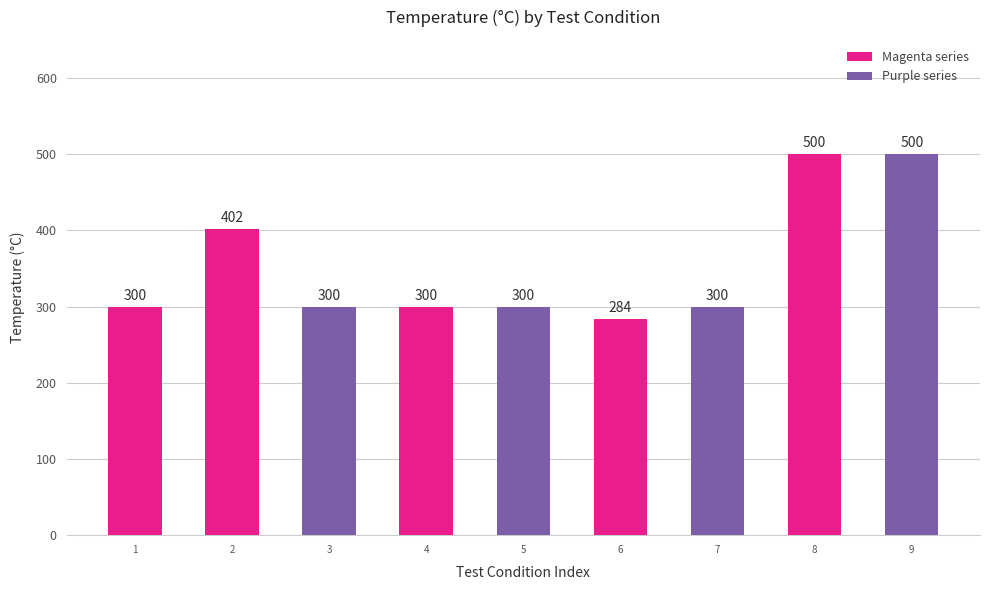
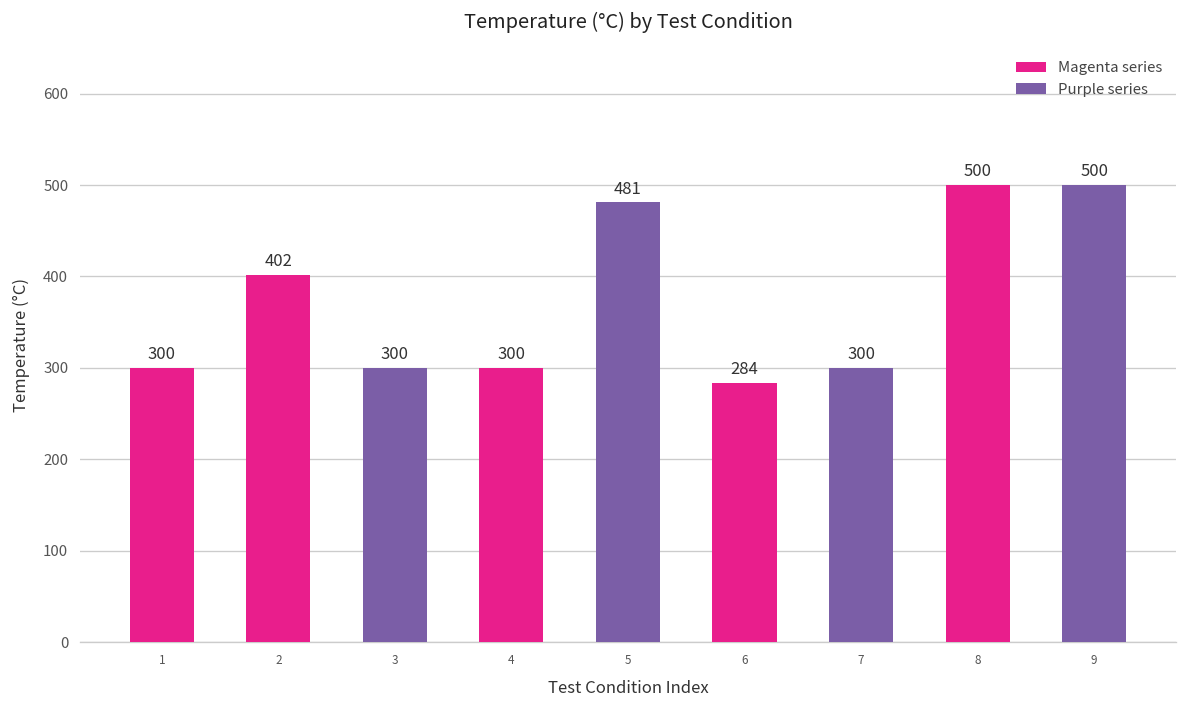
  {
    "1": 300,
    "2": 402,
    "3": 300,
    "4": 300,
-   "5": 300,
+   "5": 481,
    "6": 284,
    "7": 300,
    "8": 500,
    "9": 500
  }
